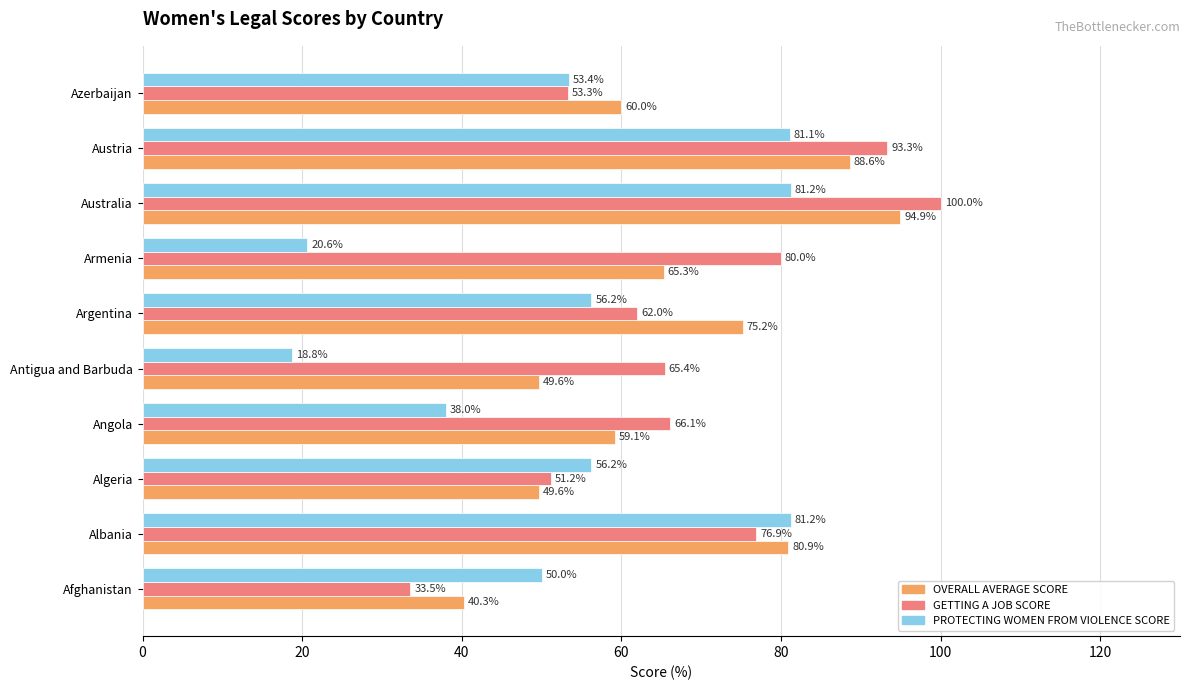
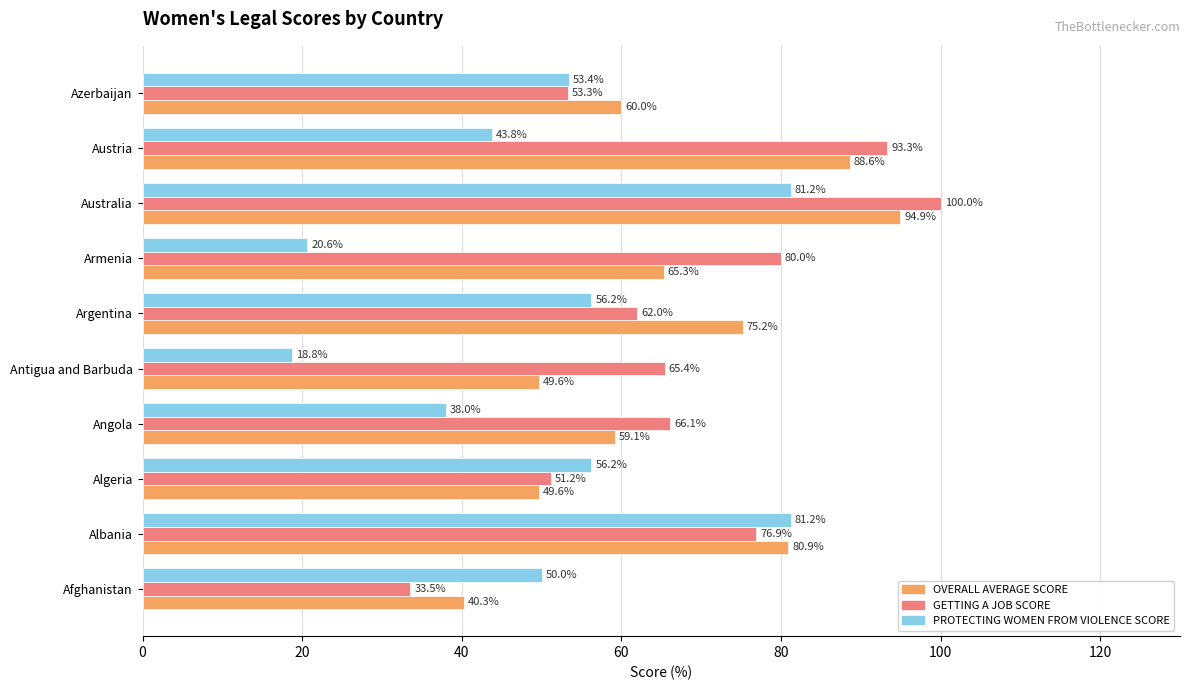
  {
    "PROTECTING WOMEN FROM VIOLENCE SCORE": {
      "Azerbaijan": "53.4%",
-     "Austria": "81.1%",
+     "Austria": "43.8%",
      "Australia": "81.2%",
      "Armenia": "20.6%",
      "Argentina": "56.2%",
      "Antigua and Barbuda": "18.8%",
      "Angola": "38.0%",
      "Algeria": "56.2%",
      "Albania": "81.2%",
      "Afghanistan": "50.0%"
    }
  }
